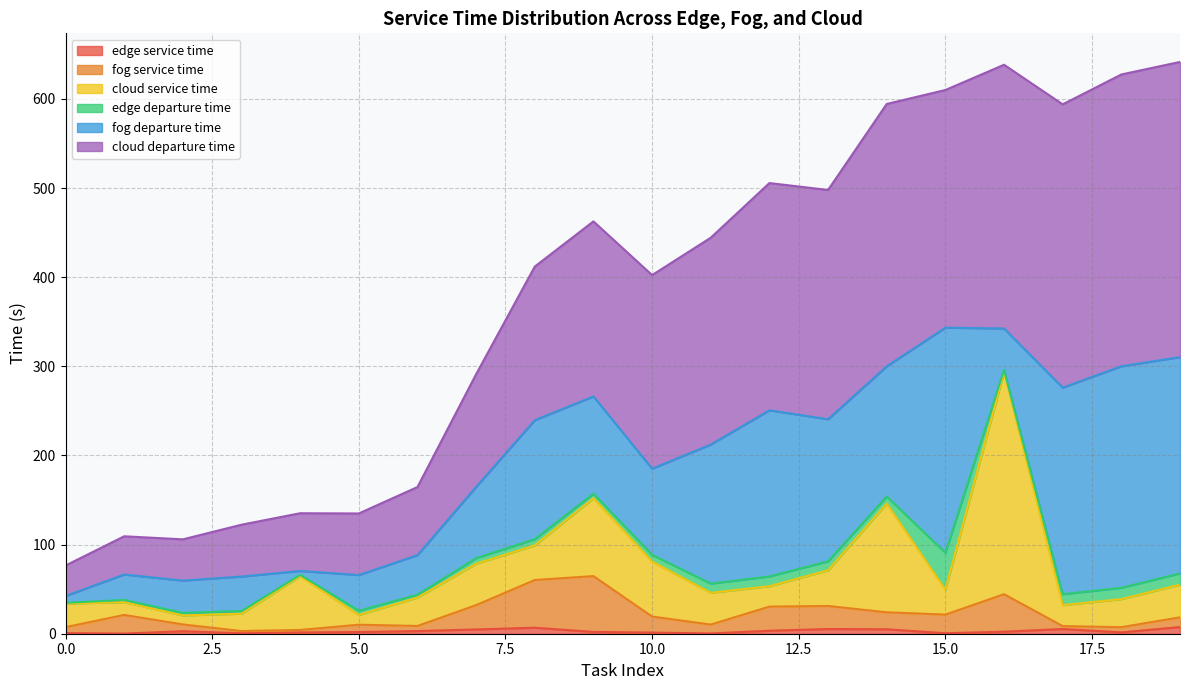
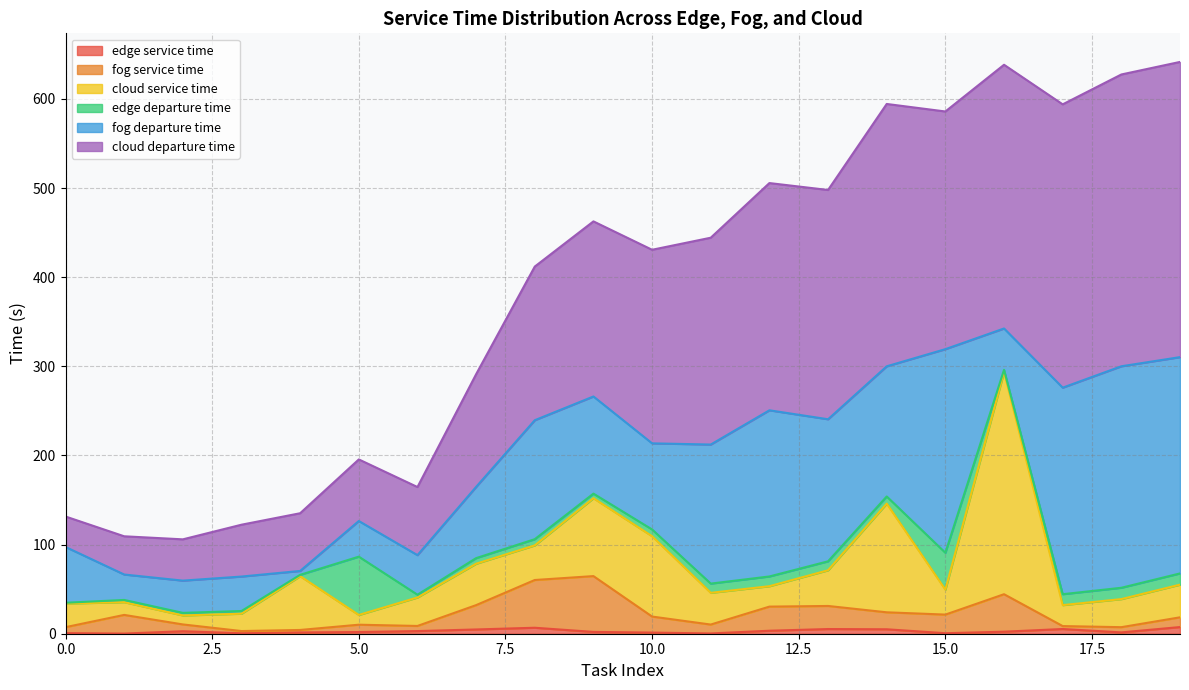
  {
    "cloud service time": {
      "5.0": 10,
-     "10.0": 60,
+     "10.0": 90,
      "15.0": 30
    },
    "edge departure time": {
-     "5.0": 0,
+     "5.0": 70,
      "10.0": 10,
      "15.0": 40
    },
    "fog departure time": {
-     "0.0": 10,
+     "0.0": 60,
      "5.0": 40,
      "10.0": 100,
-     "15.0": 250
+     "15.0": 230
    },
    "cloud departure time": {
      "0.0": 30,
      "5.0": 70,
      "10.0": 220,
      "15.0": 270
    }
  }
